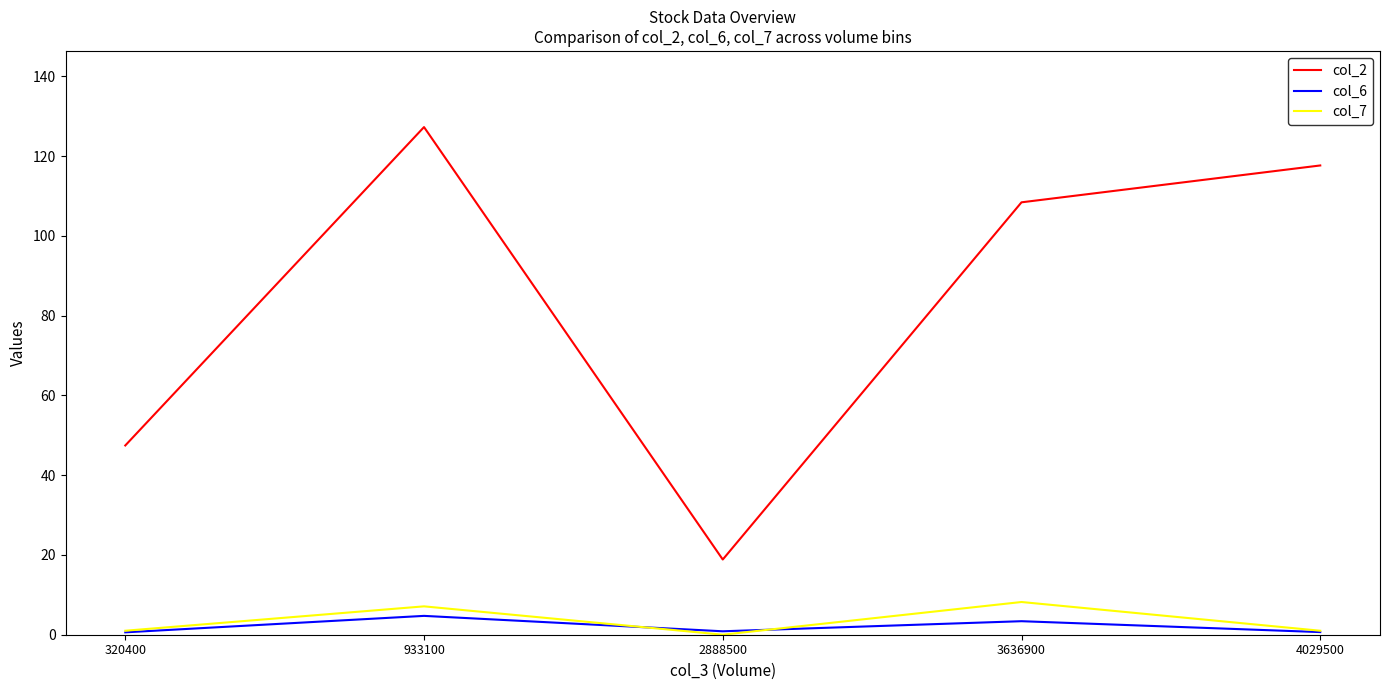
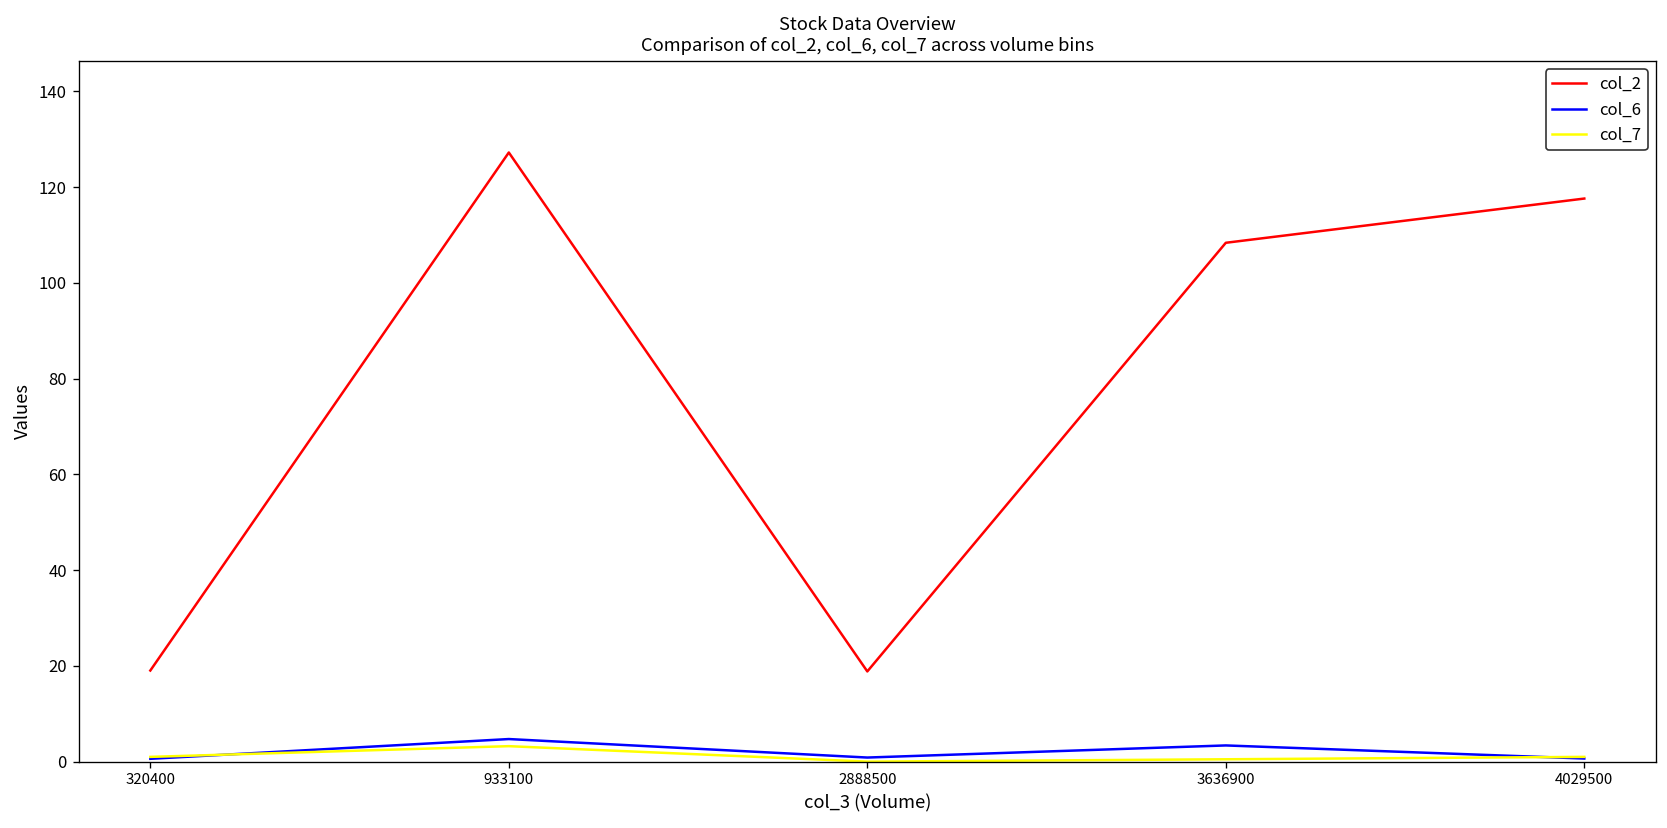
  {
    "col_2": {
-     "320400": 47,
+     "320400": 19,
      "933100": 127,
      "2888500": 19,
      "3636900": 108,
      "4029500": 118
    },
    "col_6": {
      "933100": 5,
      "2888500": 1,
      "3636900": 3
    },
    "col_7": {
-     "933100": 7,
+     "933100": 3,
      "2888500": 0,
-     "3636900": 8
+     "3636900": 1
    }
  }
